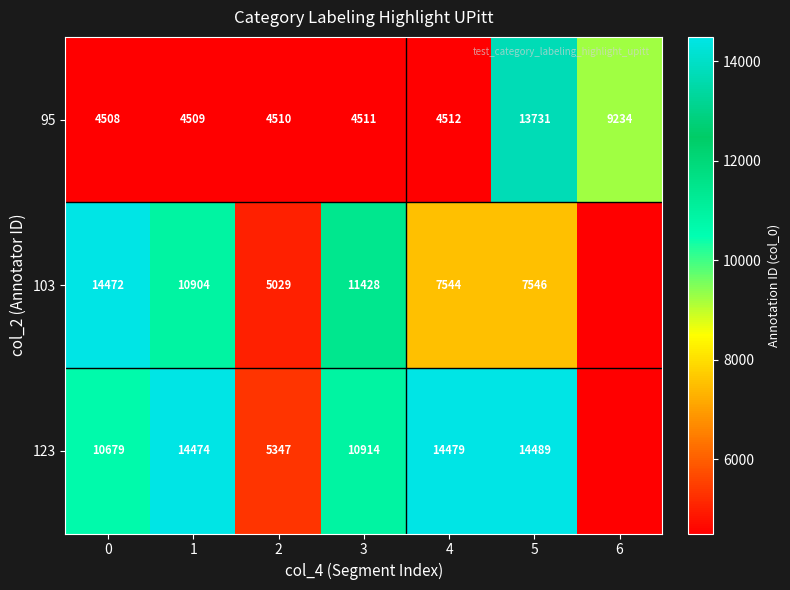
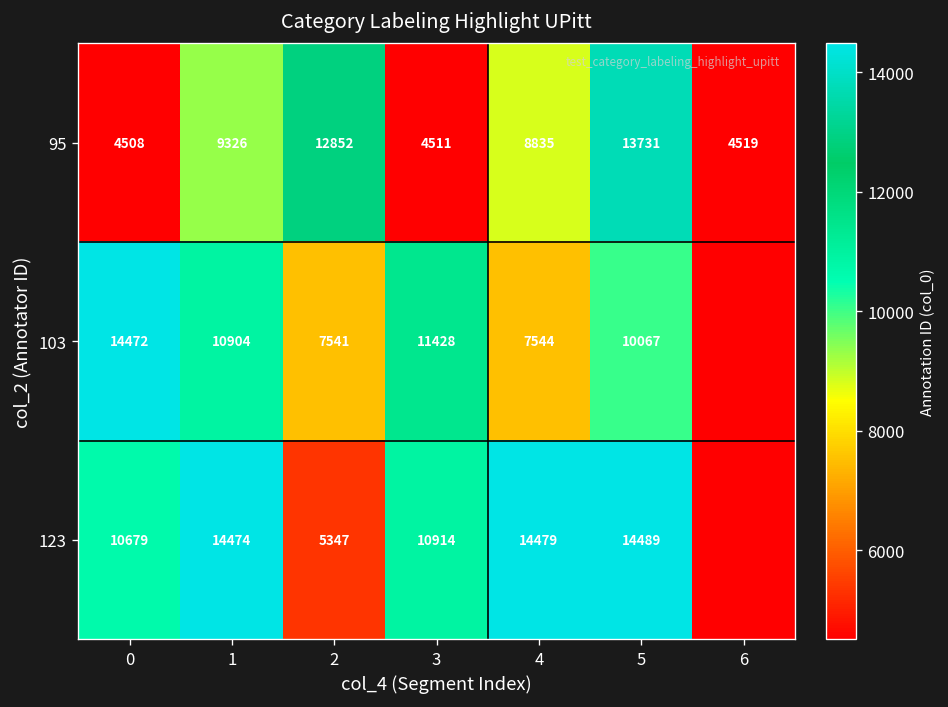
  {
    "95": {
      "0": 4508,
-     "1": 4509,
-     "2": 4510,
+     "1": 9326,
+     "2": 12852,
      "3": 4511,
-     "4": 4512,
-     "6": 9234
+     "4": 8835,
+     "6": 4519
    },
    "103": {
      "0": 14472,
      "1": 10904,
-     "2": 5029,
+     "2": 7541,
      "3": 11428,
      "4": 7544,
-     "5": 7546
+     "5": 10067
    },
    "123": {
      "0": 10679,
      "1": 14474,
      "2": 5347,
      "3": 10914,
      "4": 14479,
      "5": 14489
    }
  }
